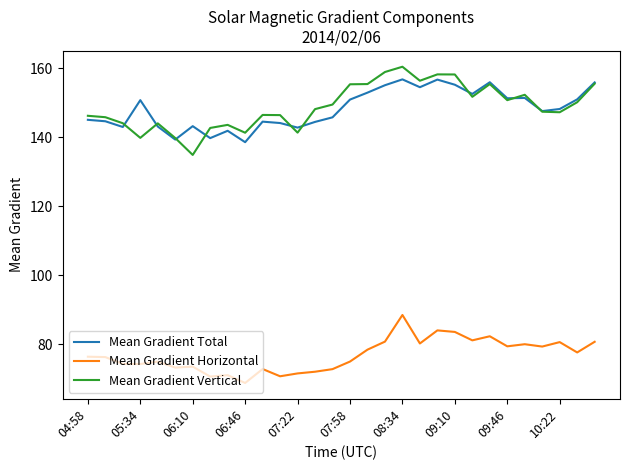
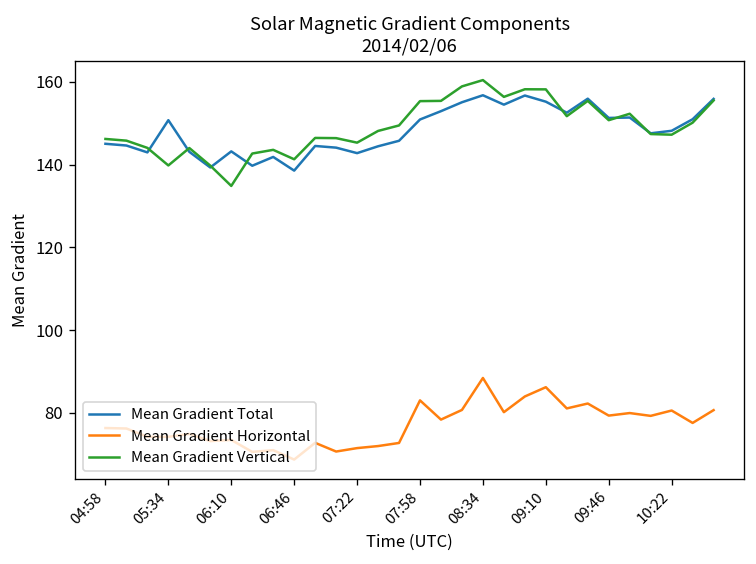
  {
    "Mean Gradient Total": {
      "04:58": 145,
      "05:34": 151,
      "06:10": 143,
      "06:46": 139,
      "07:22": 143,
      "07:58": 151,
      "08:34": 157,
      "09:10": 155,
      "10:22": 148
    },
    "Mean Gradient Horizontal": {
      "07:22": 72,
-     "07:58": 75,
+     "07:58": 83,
      "08:34": 88,
-     "09:10": 84,
+     "09:10": 86,
      "09:46": 79,
      "10:22": 81
    },
    "Mean Gradient Vertical": {
      "04:58": 146,
      "05:34": 140,
      "06:10": 135,
      "06:46": 141,
-     "07:22": 141,
+     "07:22": 145,
      "07:58": 155,
      "08:34": 160,
      "09:10": 158,
      "10:22": 147
    }
  }
